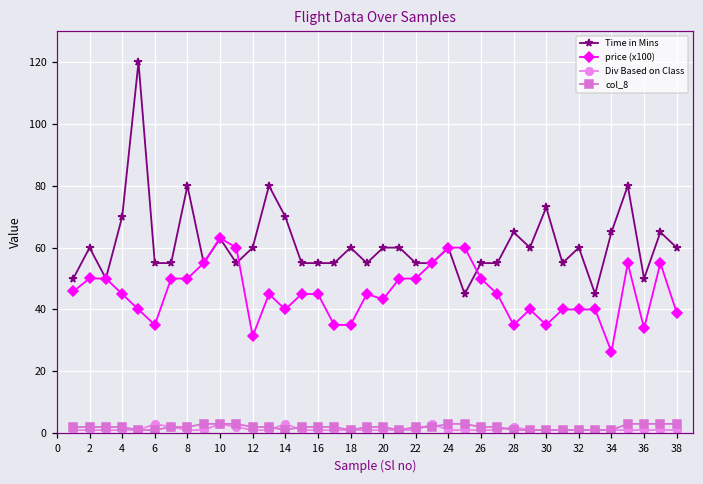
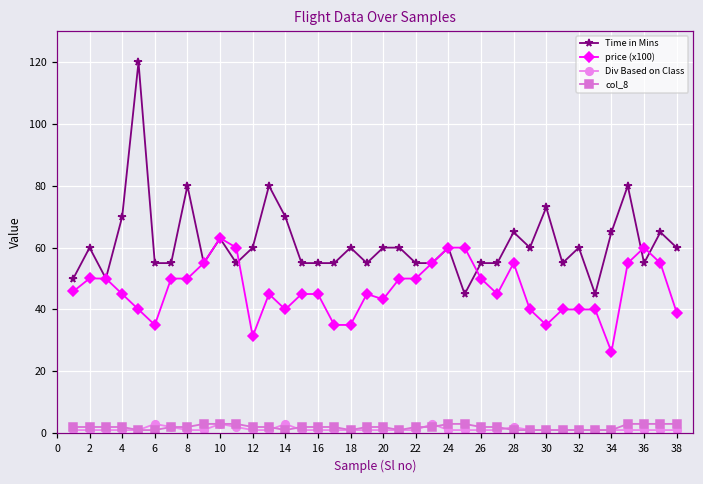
  {
    "Time in Mins": {
      "2": 60,
      "4": 70,
      "6": 55,
      "8": 80,
      "12": 60,
      "14": 70,
      "16": 55,
      "18": 60,
      "20": 60,
      "22": 55,
      "26": 55,
      "28": 65,
      "30": 73,
      "32": 60,
      "34": 65,
-     "36": 50,
+     "36": 55,
      "38": 60
    },
    "price (x100)": {
      "2": 50,
      "4": 45,
      "6": 35,
      "8": 50,
      "12": 31,
      "14": 40,
      "16": 45,
      "18": 35,
      "20": 43,
      "22": 50,
      "26": 50,
-     "28": 35,
+     "28": 55,
      "30": 35,
      "32": 40,
      "34": 26,
-     "36": 34,
+     "36": 60,
      "38": 39
    }
  }
